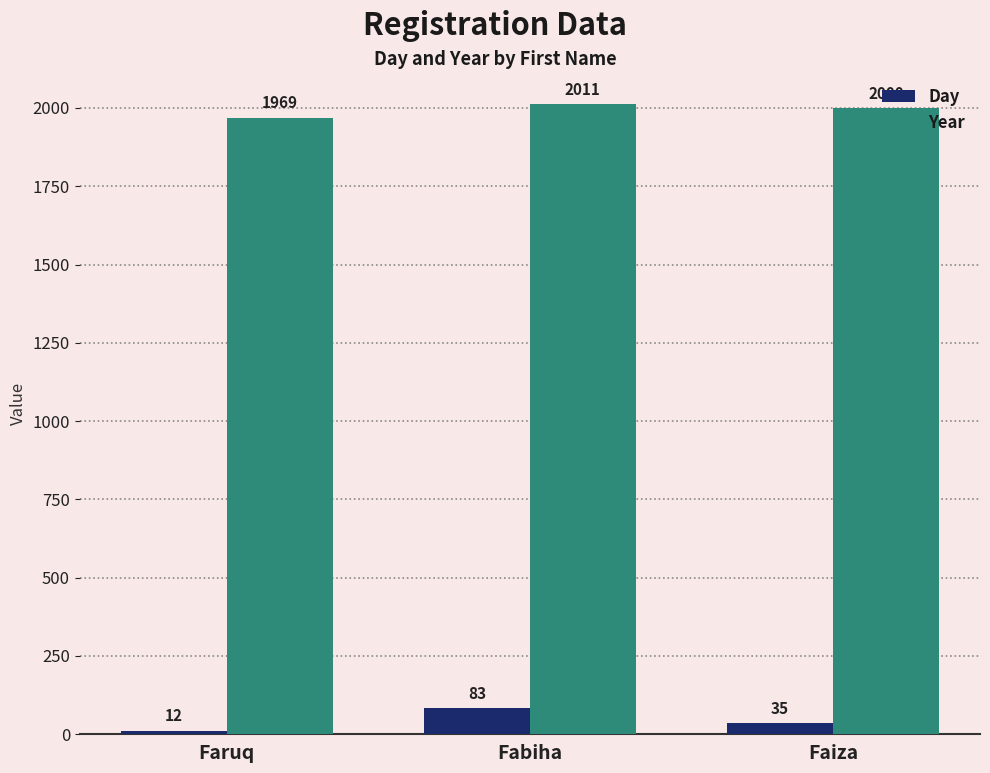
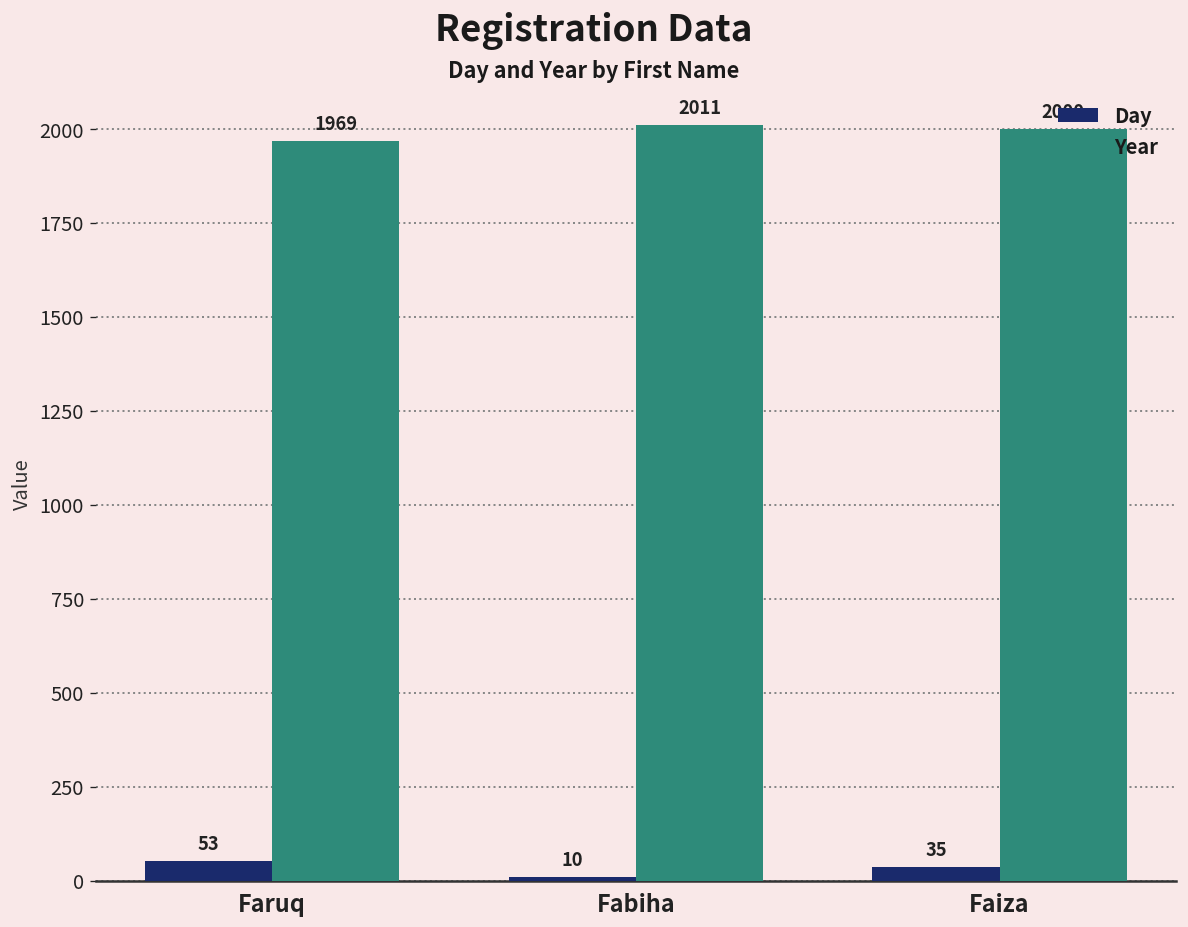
  {
    "Day": {
-     "Faruq": 12,
-     "Fabiha": 83,
+     "Faruq": 53,
+     "Fabiha": 10,
      "Faiza": 35
    },
    "Year": {
      "Faruq": 1969,
      "Fabiha": 2011,
      "Faiza": 2000
    }
  }
